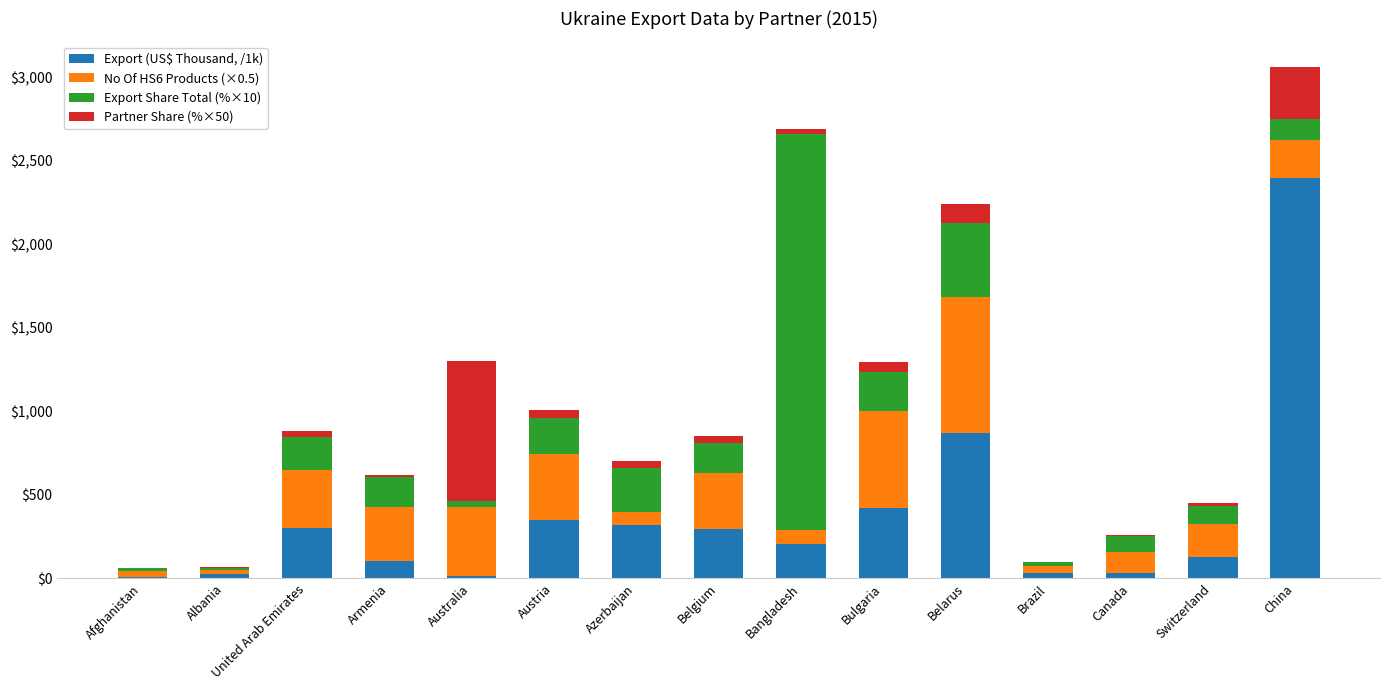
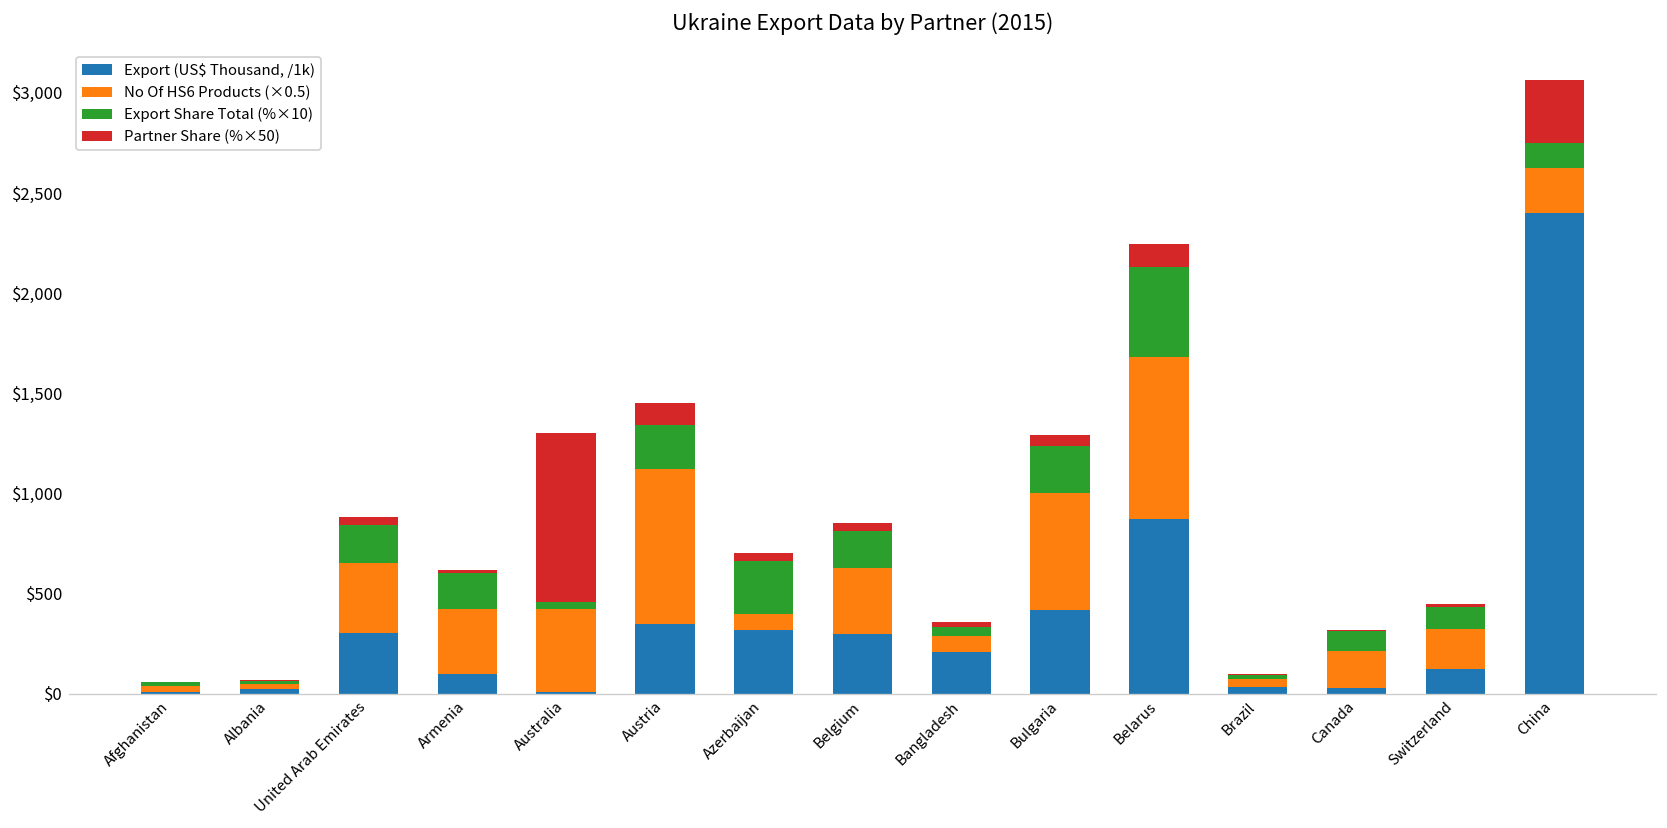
  {
    "Export (US$ Thousand, /1k)": {
      "Albania": "$20",
      "United Arab Emirates": "$300",
      "Armenia": "$100",
      "Austria": "$350",
      "Azerbaijan": "$320",
      "Belgium": "$300",
      "Bangladesh": "$210",
      "Bulgaria": "$420",
      "Belarus": "$870",
      "Brazil": "$30",
      "Canada": "$30",
      "Switzerland": "$130",
      "China": "$2,400"
    },
    "No Of HS6 Products (×0.5)": {
      "Afghanistan": "$30",
      "Albania": "$30",
      "United Arab Emirates": "$350",
      "Armenia": "$320",
      "Australia": "$410",
-     "Austria": "$400",
+     "Austria": "$780",
      "Azerbaijan": "$80",
      "Belgium": "$330",
      "Bangladesh": "$80",
      "Bulgaria": "$580",
      "Belarus": "$810",
      "Brazil": "$40",
-     "Canada": "$130",
+     "Canada": "$180",
      "Switzerland": "$200",
      "China": "$230"
    },
    "Export Share Total (%×10)": {
      "Afghanistan": "$20",
      "United Arab Emirates": "$190",
      "Armenia": "$180",
      "Australia": "$40",
      "Austria": "$220",
      "Azerbaijan": "$260",
      "Belgium": "$180",
-     "Bangladesh": "$2,370",
+     "Bangladesh": "$40",
      "Bulgaria": "$230",
      "Belarus": "$450",
      "Brazil": "$20",
      "Canada": "$100",
      "Switzerland": "$110",
      "China": "$120"
    },
    "Partner Share (%×50)": {
      "United Arab Emirates": "$40",
      "Australia": "$840",
-     "Austria": "$50",
+     "Austria": "$110",
      "Azerbaijan": "$40",
      "Belgium": "$40",
      "Bangladesh": "$30",
      "Bulgaria": "$60",
      "Belarus": "$110",
      "Switzerland": "$20",
      "China": "$310"
    }
  }
